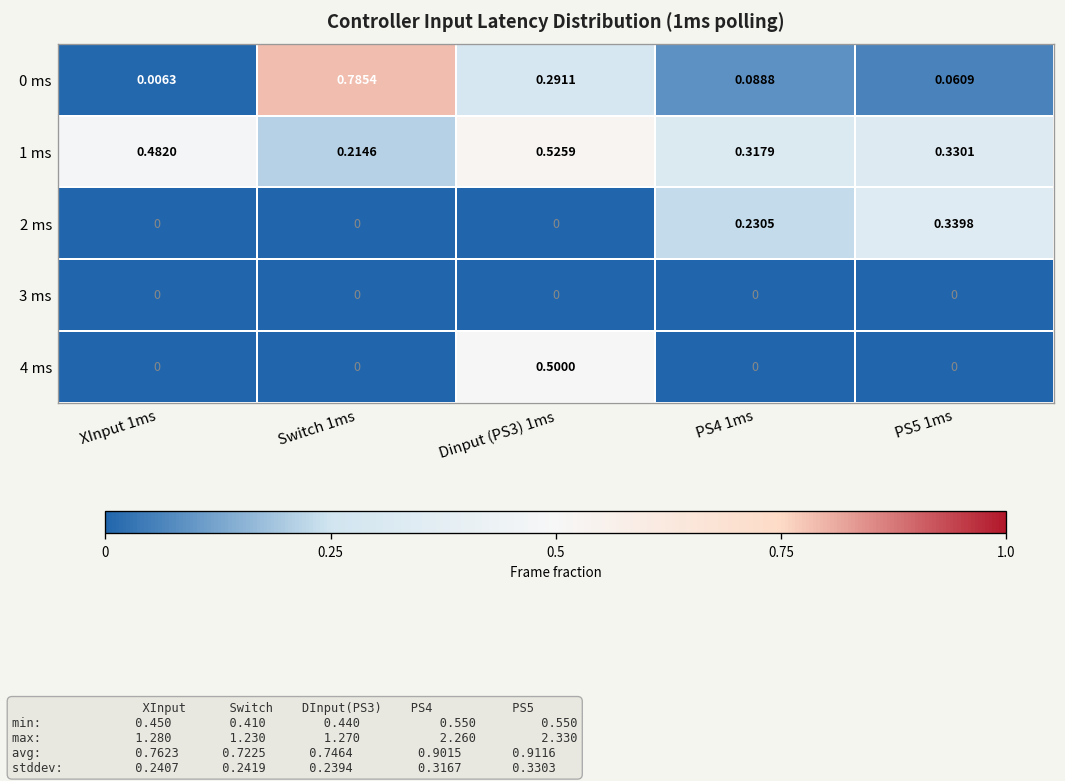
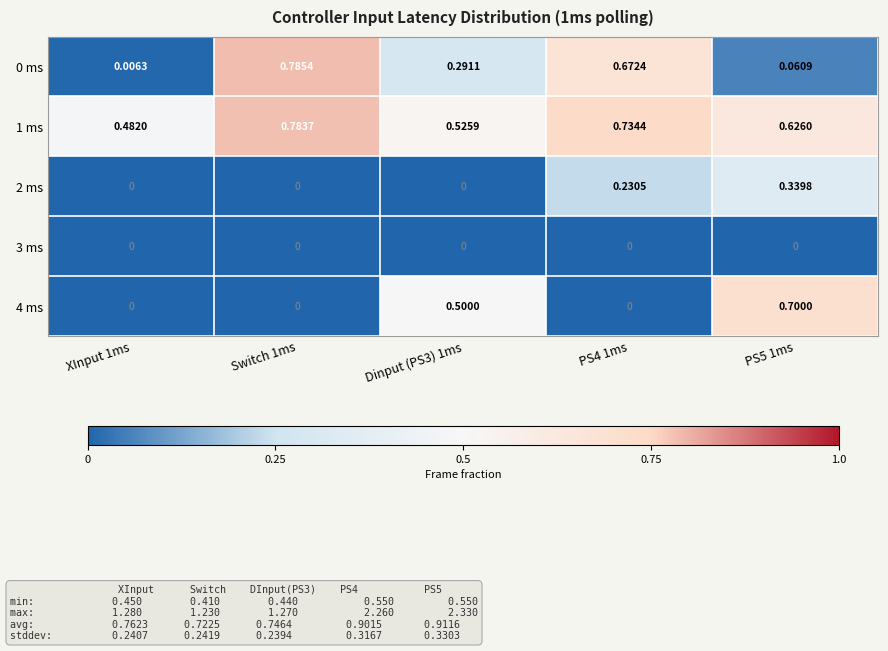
  {
    "0 ms": {
      "XInput 1ms": 0.0063,
      "Switch 1ms": 0.7854,
      "Dinput (PS3) 1ms": 0.2911,
-     "PS4 1ms": 0.0888,
+     "PS4 1ms": 0.6724,
      "PS5 1ms": 0.0609
    },
    "1 ms": {
      "XInput 1ms": 0.4820,
-     "Switch 1ms": 0.2146,
+     "Switch 1ms": 0.7837,
      "Dinput (PS3) 1ms": 0.5259,
-     "PS4 1ms": 0.3179,
-     "PS5 1ms": 0.3301
+     "PS4 1ms": 0.7344,
+     "PS5 1ms": 0.6260
    },
    "2 ms": {
      "XInput 1ms": 0,
      "Switch 1ms": 0,
      "Dinput (PS3) 1ms": 0,
      "PS4 1ms": 0.2305,
      "PS5 1ms": 0.3398
    },
    "3 ms": {
      "XInput 1ms": 0,
      "Switch 1ms": 0,
      "Dinput (PS3) 1ms": 0,
      "PS4 1ms": 0,
      "PS5 1ms": 0
    },
    "4 ms": {
      "XInput 1ms": 0,
      "Switch 1ms": 0,
      "Dinput (PS3) 1ms": 0.5000,
      "PS4 1ms": 0,
-     "PS5 1ms": 0
+     "PS5 1ms": 0.7000
    }
  }
